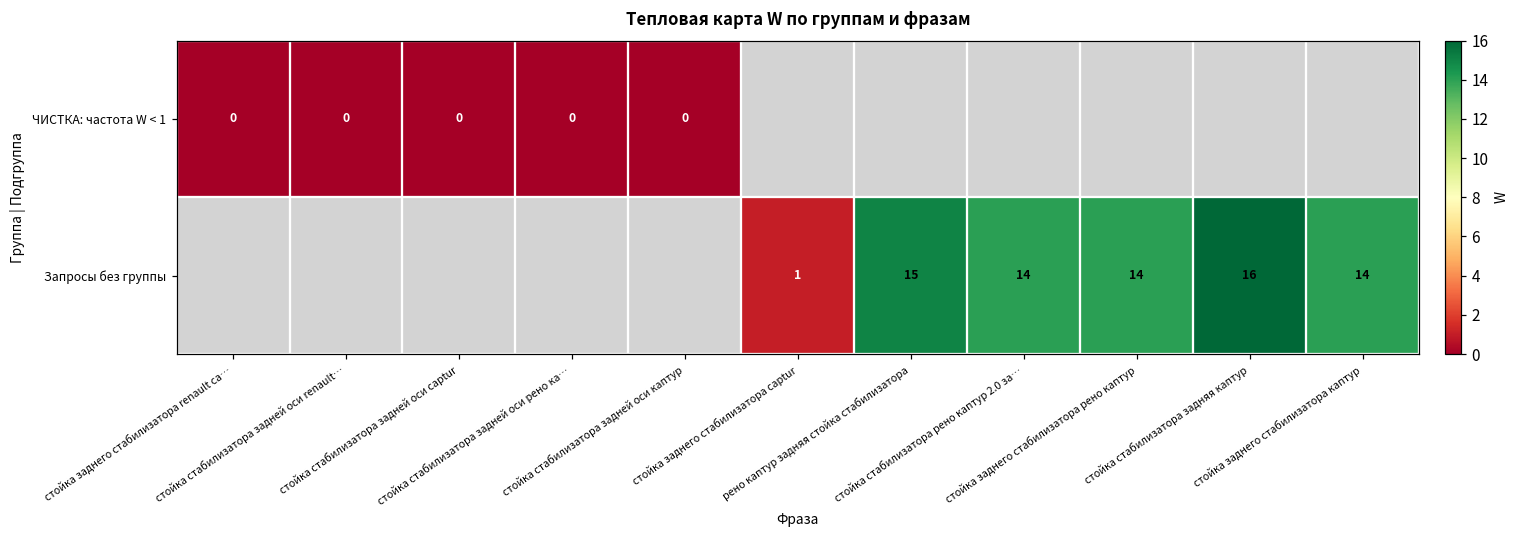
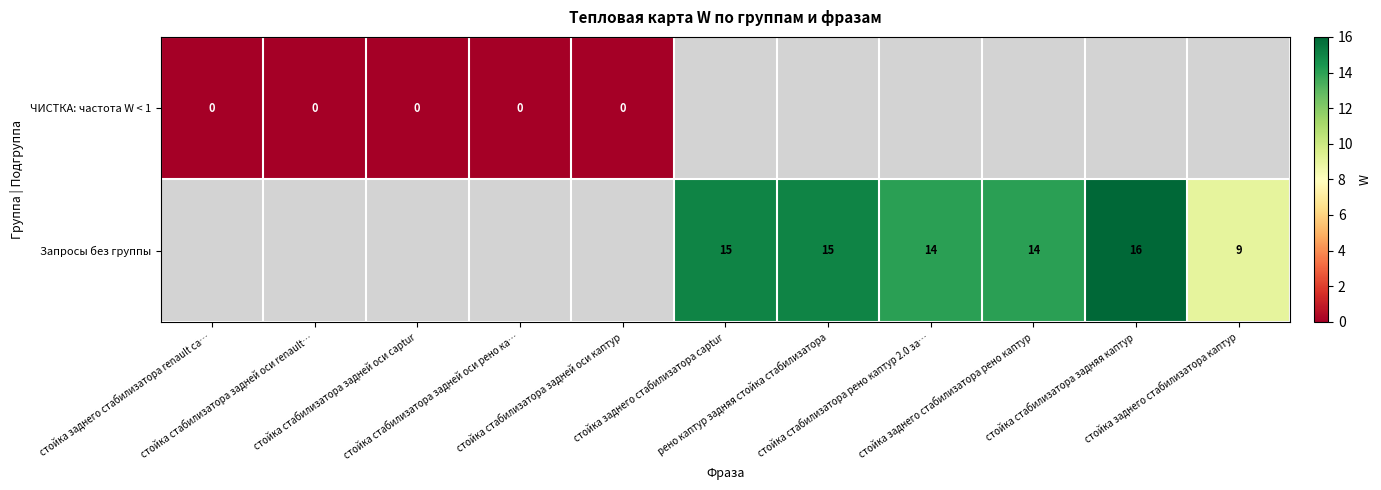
  {
    "ЧИСТКА: частота W < 1": {
      "стойка заднего стабилизатора renault ca…": 0,
      "стойка стабилизатора задней оси renault…": 0,
      "стойка стабилизатора задней оси captur": 0,
      "стойка стабилизатора задней оси рено ка…": 0,
      "стойка стабилизатора задней оси каптур": 0
    },
    "Запросы без группы": {
-     "стойка заднего стабилизатора captur": 1,
+     "стойка заднего стабилизатора captur": 15,
      "рено каптур задняя стойка стабилизатора": 15,
      "стойка стабилизатора рено каптур 2.0 за…": 14,
      "стойка заднего стабилизатора рено каптур": 14,
      "стойка стабилизатора задняя каптур": 16,
-     "стойка заднего стабилизатора каптур": 14
+     "стойка заднего стабилизатора каптур": 9
    }
  }
